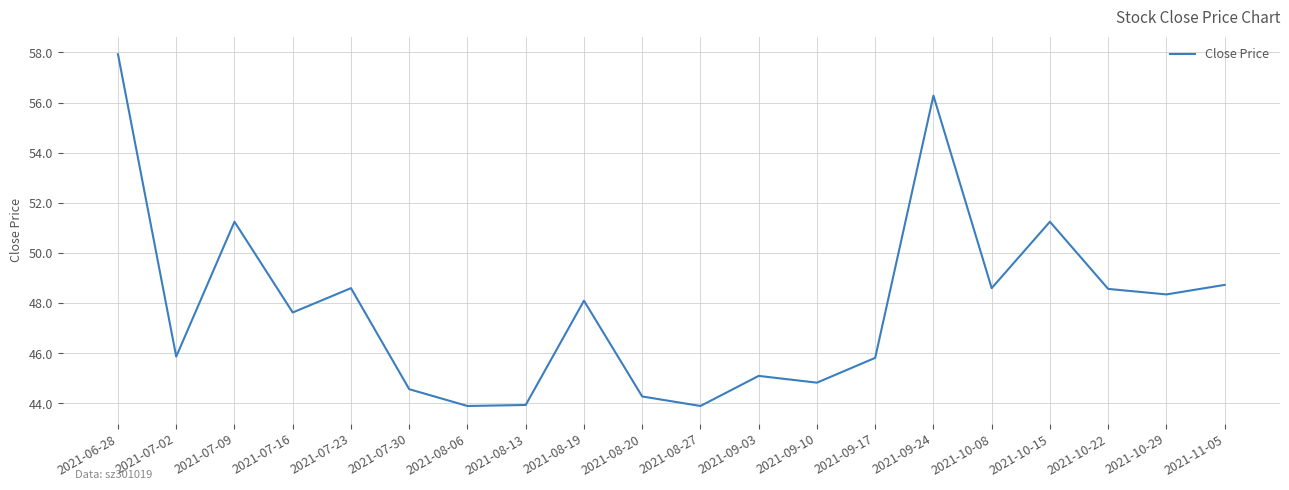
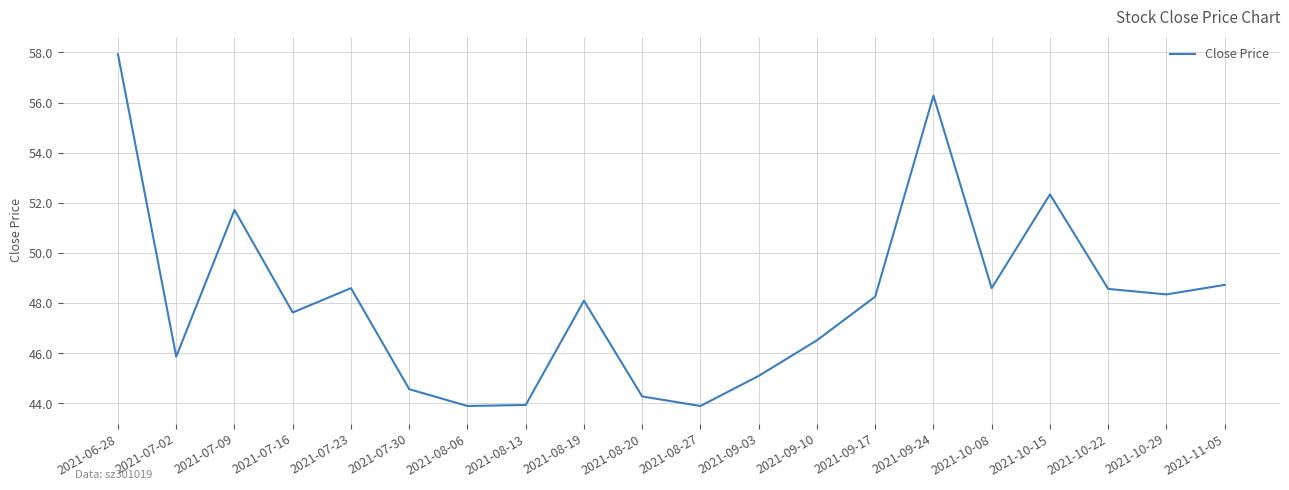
  {
    "2021-06-28": 57.9,
    "2021-07-02": 45.9,
-   "2021-07-09": 51.3,
+   "2021-07-09": 51.7,
    "2021-07-16": 47.6,
    "2021-07-23": 48.6,
    "2021-07-30": 44.6,
    "2021-08-06": 43.9,
    "2021-08-13": 43.9,
    "2021-08-19": 48.1,
    "2021-08-20": 44.3,
    "2021-08-27": 43.9,
    "2021-09-03": 45.1,
-   "2021-09-10": 44.8,
-   "2021-09-17": 45.8,
+   "2021-09-10": 46.5,
+   "2021-09-17": 48.3,
    "2021-09-24": 56.3,
    "2021-10-08": 48.6,
-   "2021-10-15": 51.3,
+   "2021-10-15": 52.3,
    "2021-10-22": 48.6,
    "2021-10-29": 48.4,
    "2021-11-05": 48.7
  }
